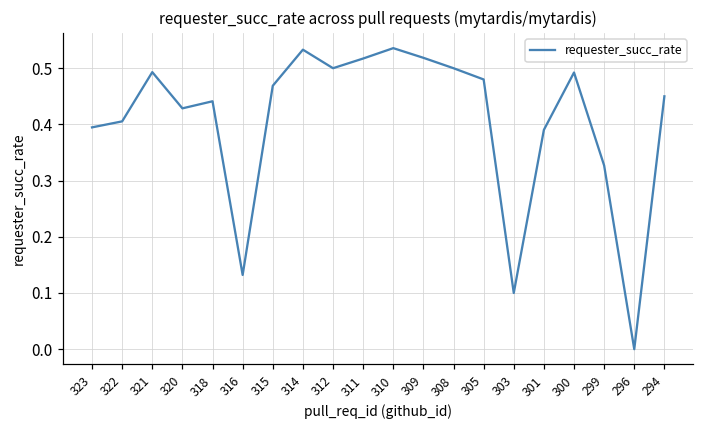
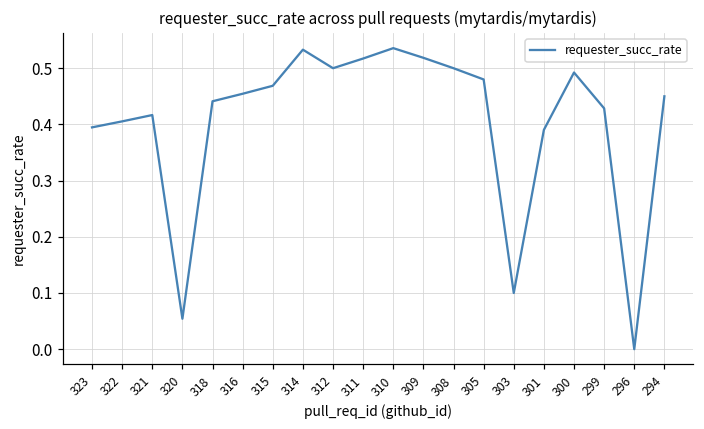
  {
    "323": 0.39,
    "322": 0.41,
-   "321": 0.49,
-   "320": 0.43,
+   "321": 0.42,
+   "320": 0.05,
    "318": 0.44,
-   "316": 0.13,
+   "316": 0.45,
    "315": 0.47,
    "314": 0.53,
    "312": 0.50,
    "311": 0.52,
    "310": 0.54,
    "309": 0.52,
    "308": 0.50,
    "305": 0.48,
    "303": 0.10,
    "301": 0.39,
    "300": 0.49,
-   "299": 0.33,
+   "299": 0.43,
    "296": 0.00,
    "294": 0.45
  }
